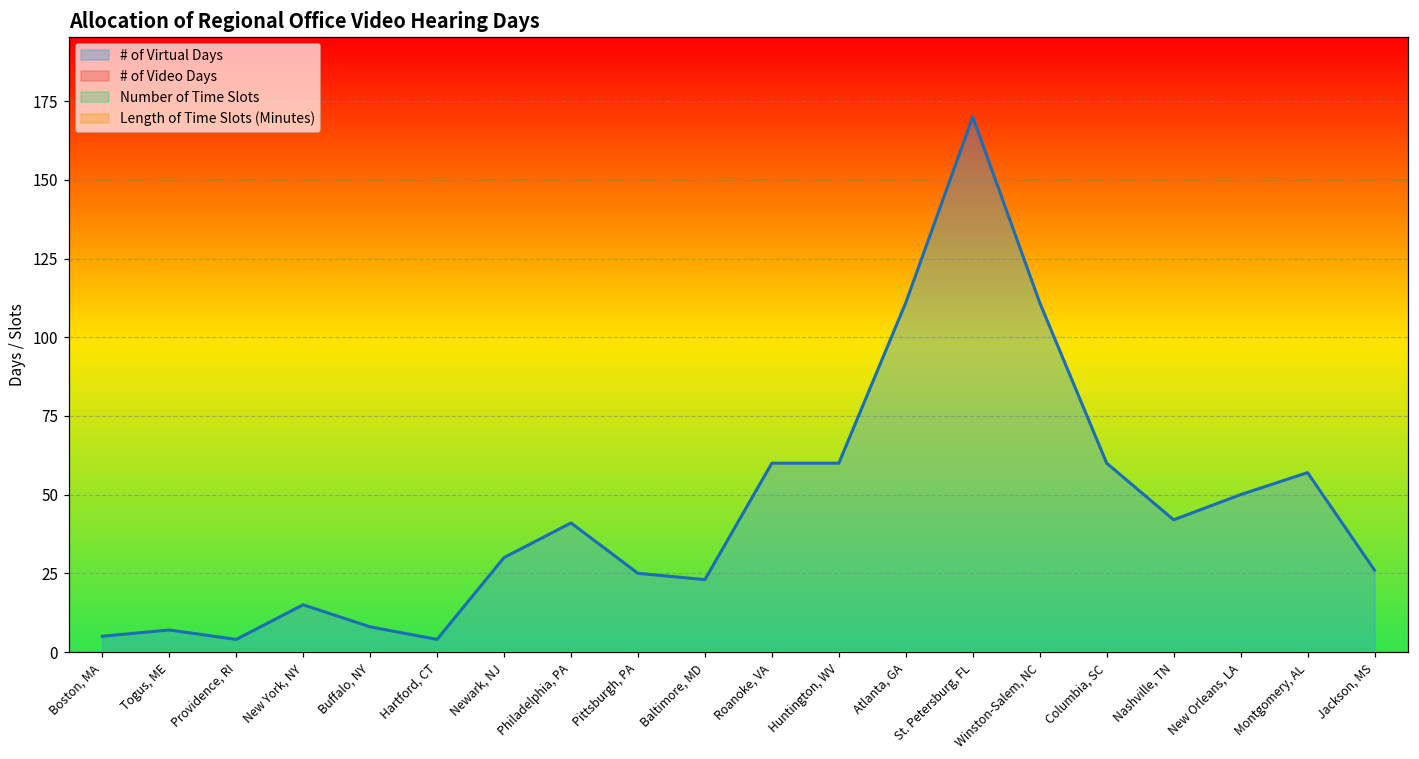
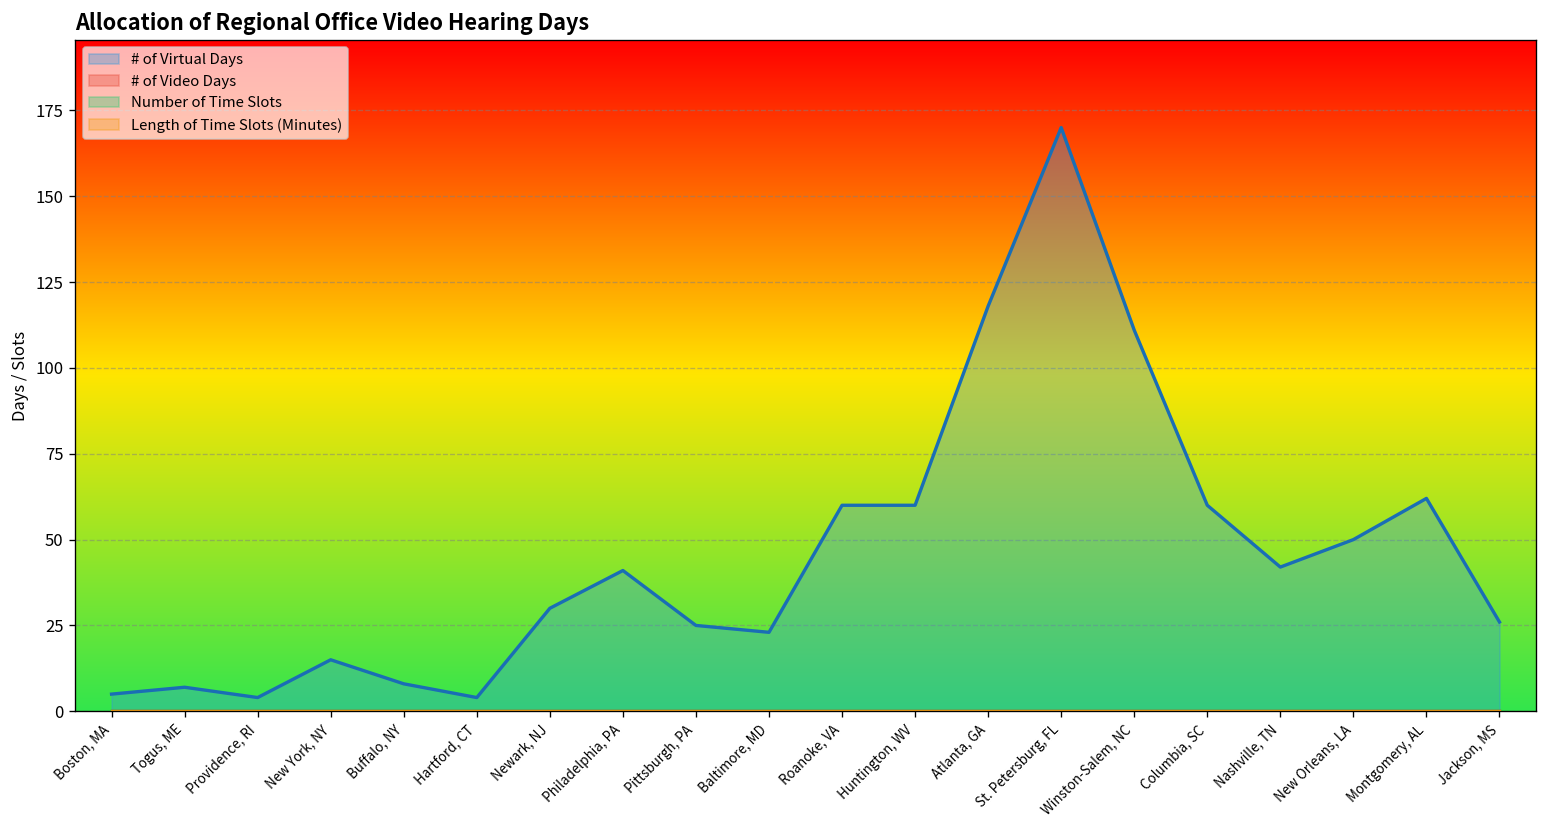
  {
    "# of Virtual Days": {
      "Boston, MA": 5,
      "Togus, ME": 7,
      "Providence, RI": 4,
      "New York, NY": 15,
      "Buffalo, NY": 8,
      "Hartford, CT": 4,
      "Newark, NJ": 30,
      "Philadelphia, PA": 41,
      "Pittsburgh, PA": 25,
      "Baltimore, MD": 23,
      "Roanoke, VA": 60,
      "Huntington, WV": 60,
-     "Atlanta, GA": 111,
+     "Atlanta, GA": 118,
      "St. Petersburg, FL": 170,
      "Winston-Salem, NC": 111,
      "Columbia, SC": 60,
      "Nashville, TN": 42,
      "New Orleans, LA": 50,
-     "Montgomery, AL": 57,
+     "Montgomery, AL": 62,
      "Jackson, MS": 26
    },
    "Length of Time Slots (Minutes)": {
      "Boston, MA": 0,
      "Togus, ME": 0,
      "Providence, RI": 0,
      "New York, NY": 0,
      "Buffalo, NY": 0,
      "Hartford, CT": 0,
      "Newark, NJ": 0,
      "Philadelphia, PA": 0,
      "Pittsburgh, PA": 0,
      "Baltimore, MD": 0,
      "Roanoke, VA": 0,
      "Huntington, WV": 0,
      "Atlanta, GA": 0,
      "St. Petersburg, FL": 0,
      "Winston-Salem, NC": 0,
      "Columbia, SC": 0,
      "Nashville, TN": 0,
      "New Orleans, LA": 0,
      "Montgomery, AL": 0,
      "Jackson, MS": 0
    }
  }
